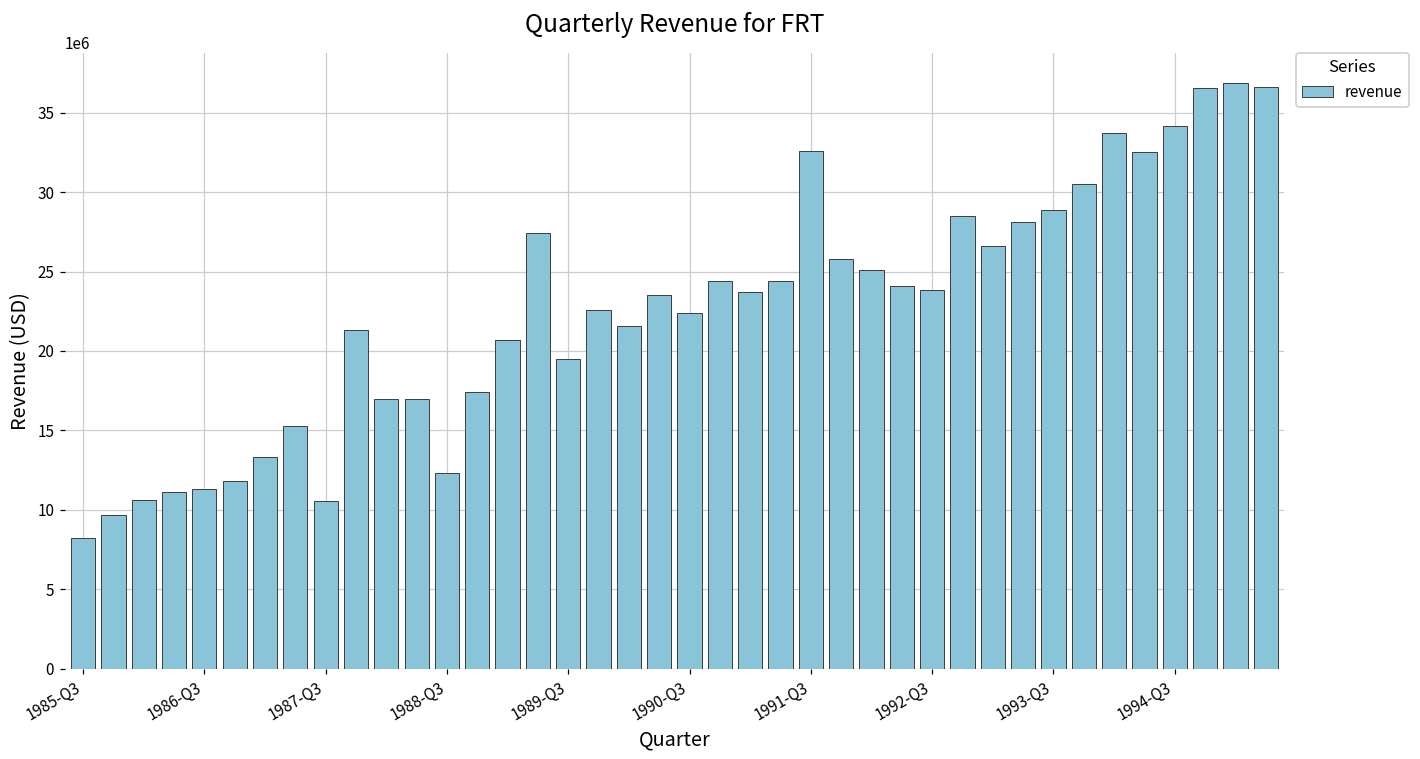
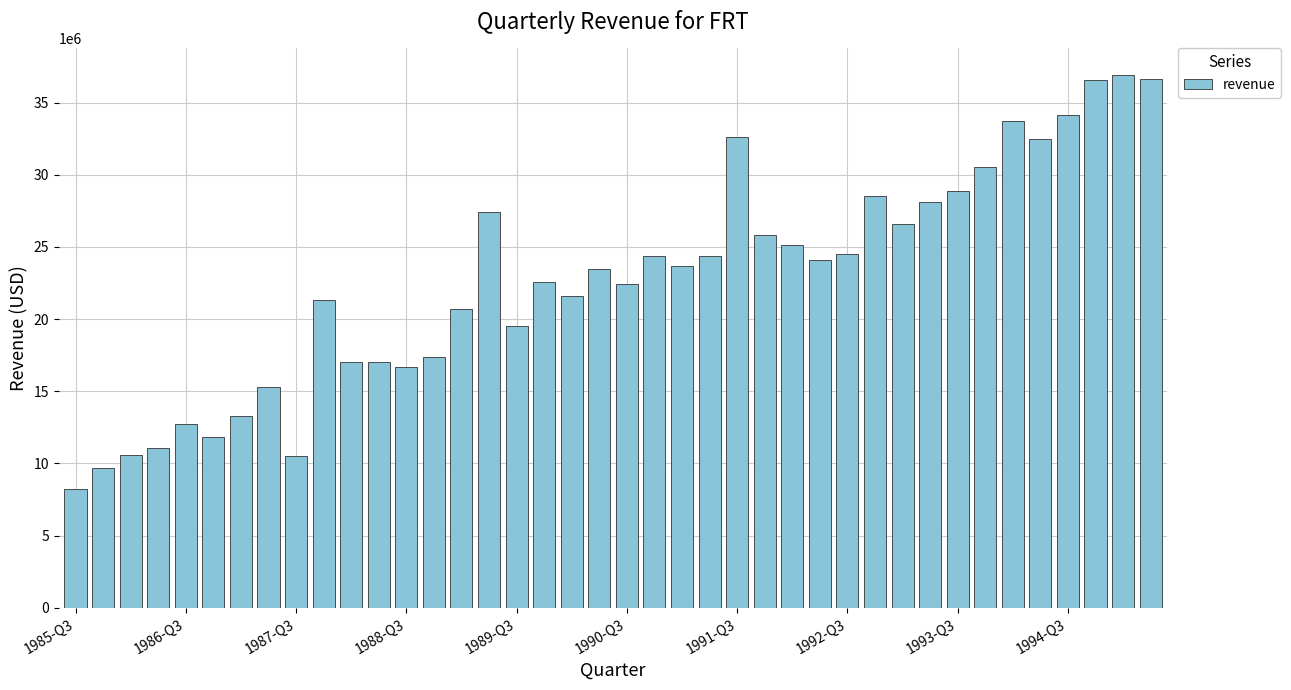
  {
    "1985-Q3": 8200000,
-   "1986-Q3": 11300000,
+   "1986-Q3": 12700000,
    "1987-Q3": 10500000,
-   "1988-Q3": 12300000,
+   "1988-Q3": 16700000,
    "1989-Q3": 19500000,
    "1990-Q3": 22400000,
    "1991-Q3": 32600000,
-   "1992-Q3": 23800000,
+   "1992-Q3": 24500000,
    "1993-Q3": 28900000,
    "1994-Q3": 34200000
  }
